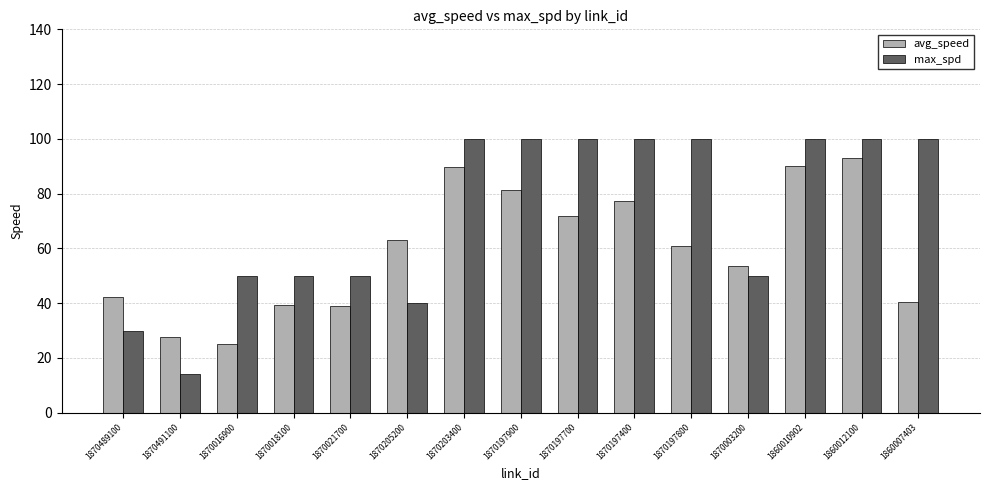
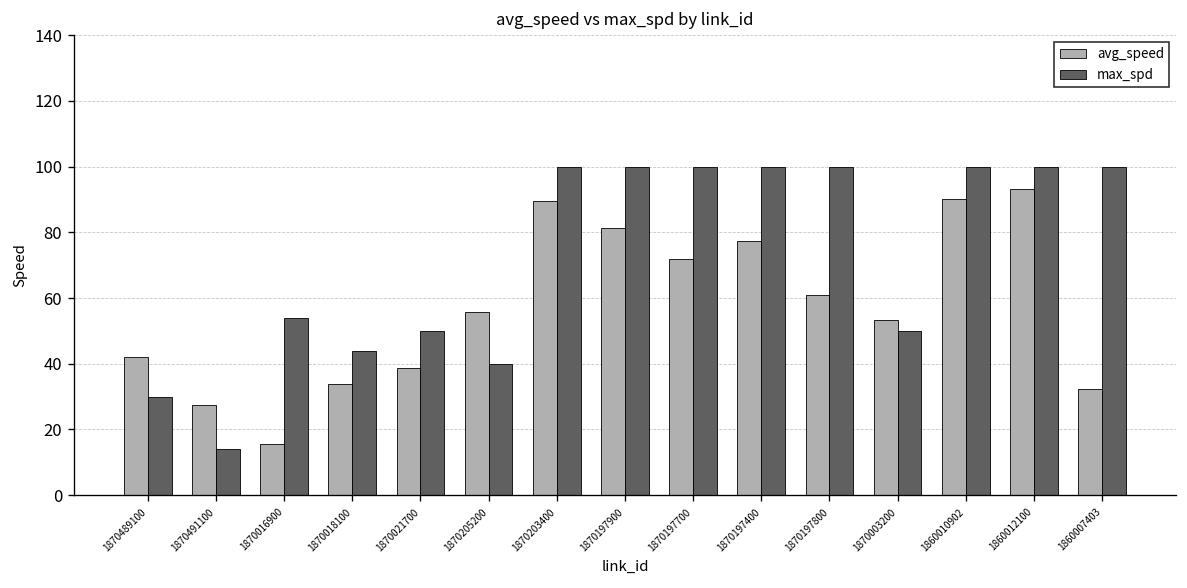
  {
    "avg_speed": {
      "1870489100": 42,
      "1870491100": 28,
-     "1870016900": 25,
-     "1870018100": 39,
+     "1870016900": 16,
+     "1870018100": 34,
      "1870021700": 39,
-     "1870205200": 63,
+     "1870205200": 56,
      "1870203400": 90,
      "1870197900": 81,
      "1870197700": 72,
      "1870197400": 77,
      "1870197800": 61,
      "1870003200": 53,
      "1860010902": 90,
      "1860012100": 93,
-     "1860007403": 40
+     "1860007403": 32
    },
    "max_spd": {
      "1870489100": 30,
      "1870491100": 14,
-     "1870016900": 50,
-     "1870018100": 50,
+     "1870016900": 54,
+     "1870018100": 44,
      "1870021700": 50,
      "1870205200": 40,
      "1870203400": 100,
      "1870197900": 100,
      "1870197700": 100,
      "1870197400": 100,
      "1870197800": 100,
      "1870003200": 50,
      "1860010902": 100,
      "1860012100": 100,
      "1860007403": 100
    }
  }
